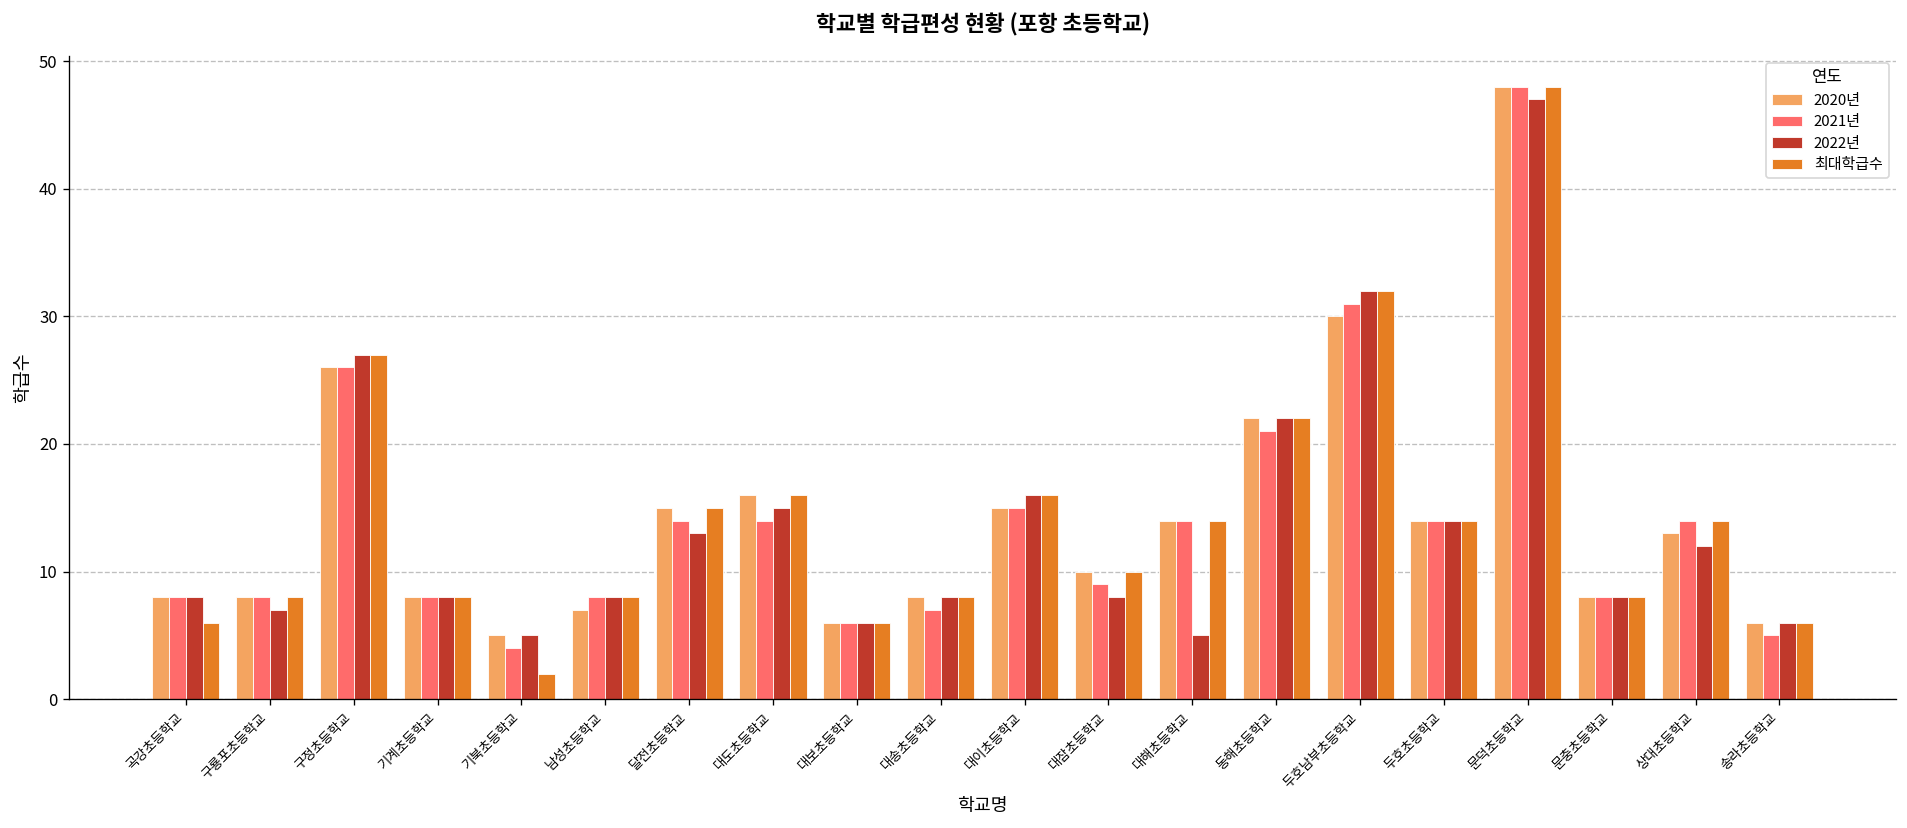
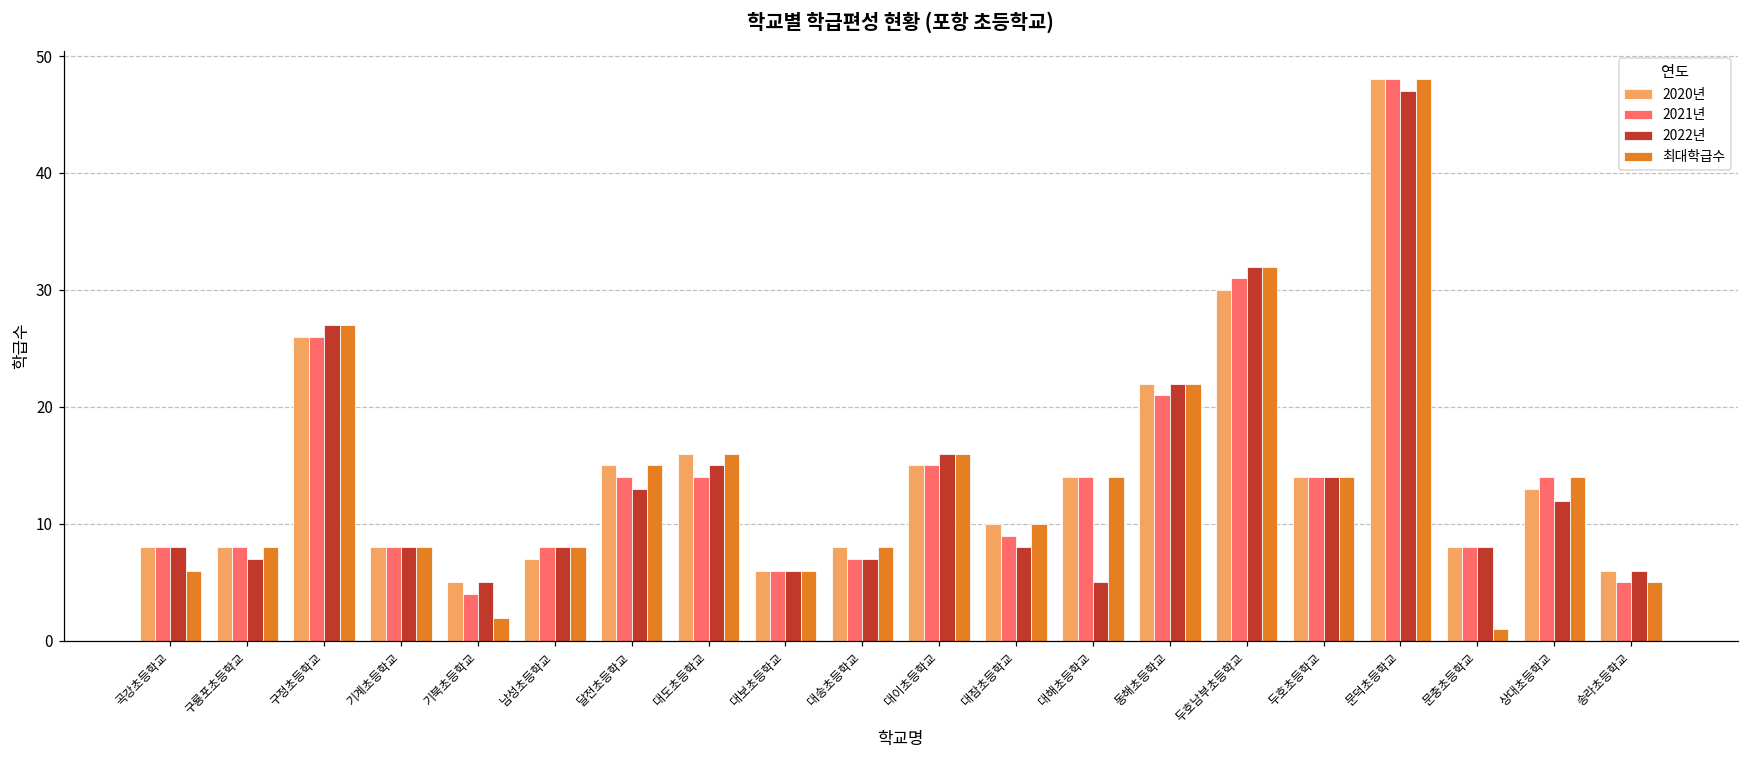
  {
    "2022년": {
      "곡강초등학교": 8,
      "구룡포초등학교": 7,
      "구정초등학교": 27,
      "기계초등학교": 8,
      "기북초등학교": 5,
      "남성초등학교": 8,
      "달전초등학교": 13,
      "대도초등학교": 15,
      "대보초등학교": 6,
-     "대송초등학교": 8,
+     "대송초등학교": 7,
      "대이초등학교": 16,
      "대잠초등학교": 8,
      "대해초등학교": 5,
      "동해초등학교": 22,
      "두호남부초등학교": 32,
      "두호초등학교": 14,
      "문덕초등학교": 47,
      "문충초등학교": 8,
      "상대초등학교": 12,
      "송라초등학교": 6
    },
    "최대학급수": {
      "곡강초등학교": 6,
      "구룡포초등학교": 8,
      "구정초등학교": 27,
      "기계초등학교": 8,
      "기북초등학교": 2,
      "남성초등학교": 8,
      "달전초등학교": 15,
      "대도초등학교": 16,
      "대보초등학교": 6,
      "대송초등학교": 8,
      "대이초등학교": 16,
      "대잠초등학교": 10,
      "대해초등학교": 14,
      "동해초등학교": 22,
      "두호남부초등학교": 32,
      "두호초등학교": 14,
      "문덕초등학교": 48,
-     "문충초등학교": 8,
+     "문충초등학교": 1,
      "상대초등학교": 14,
-     "송라초등학교": 6
+     "송라초등학교": 5
    }
  }
